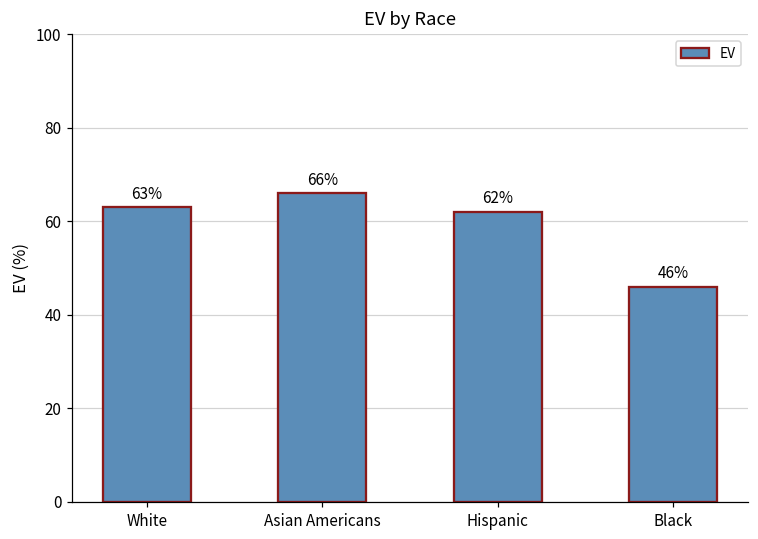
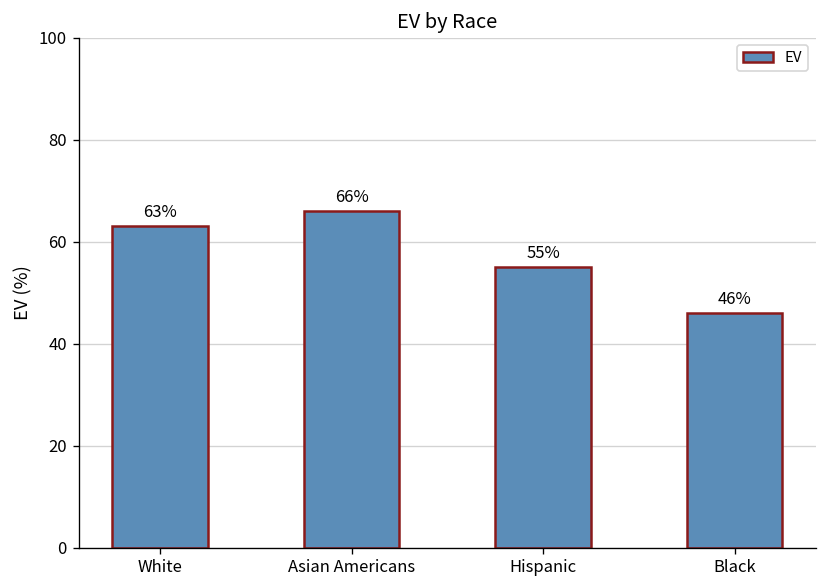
  {
    "White": "63%",
    "Asian Americans": "66%",
-   "Hispanic": "62%",
+   "Hispanic": "55%",
    "Black": "46%"
  }
